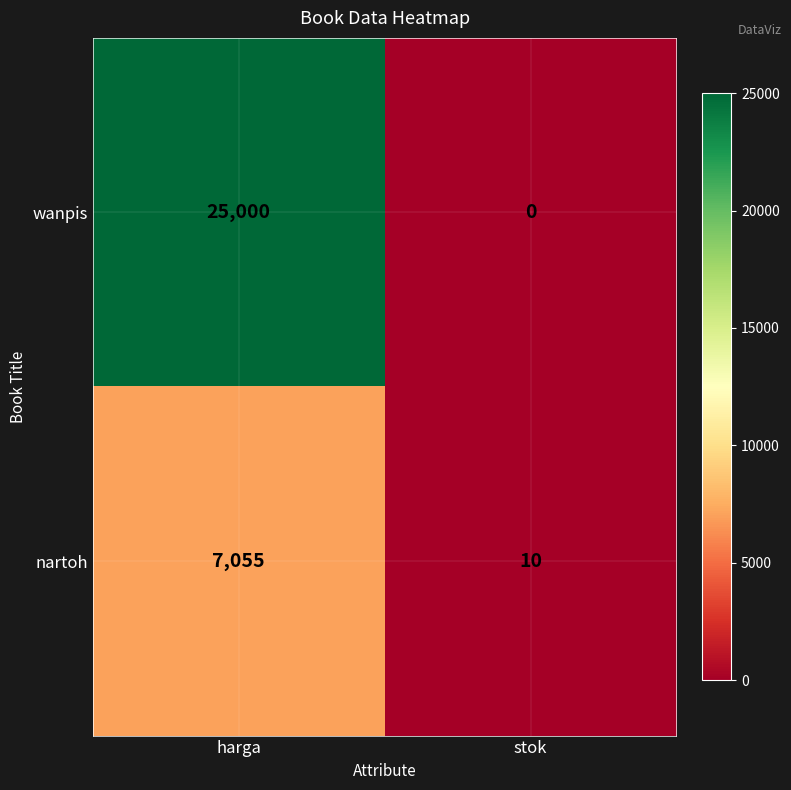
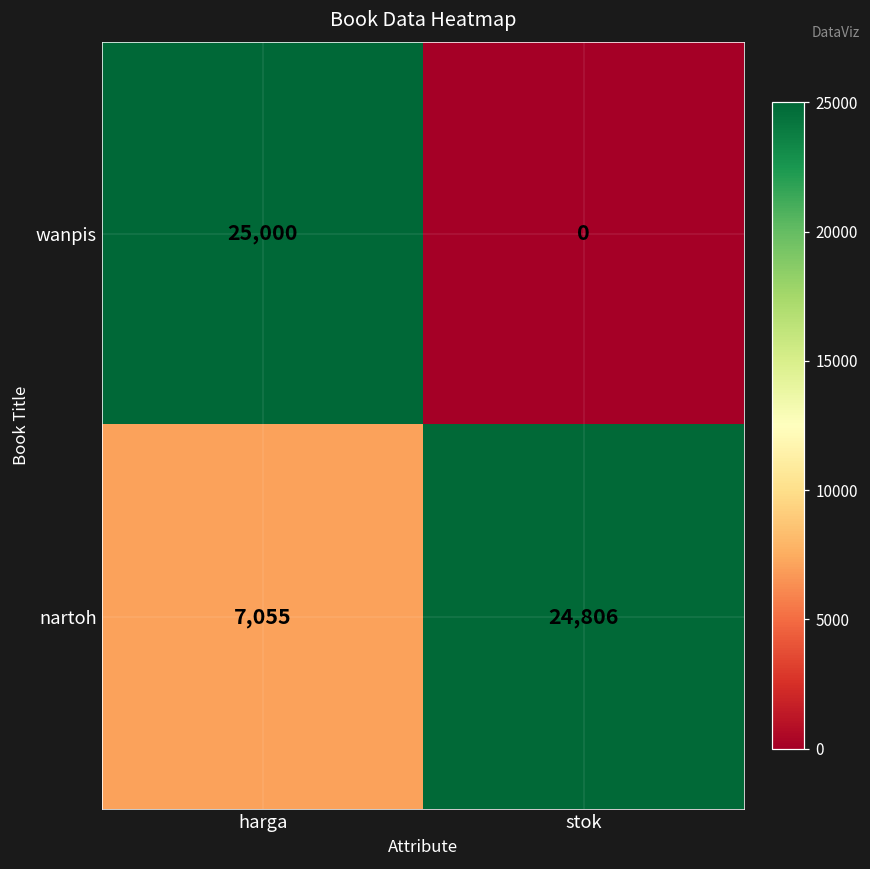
  {
    "wanpis": {
      "harga": "25,000",
      "stok": "0"
    },
    "nartoh": {
      "harga": "7,055",
-     "stok": "10"
+     "stok": "24,806"
    }
  }
